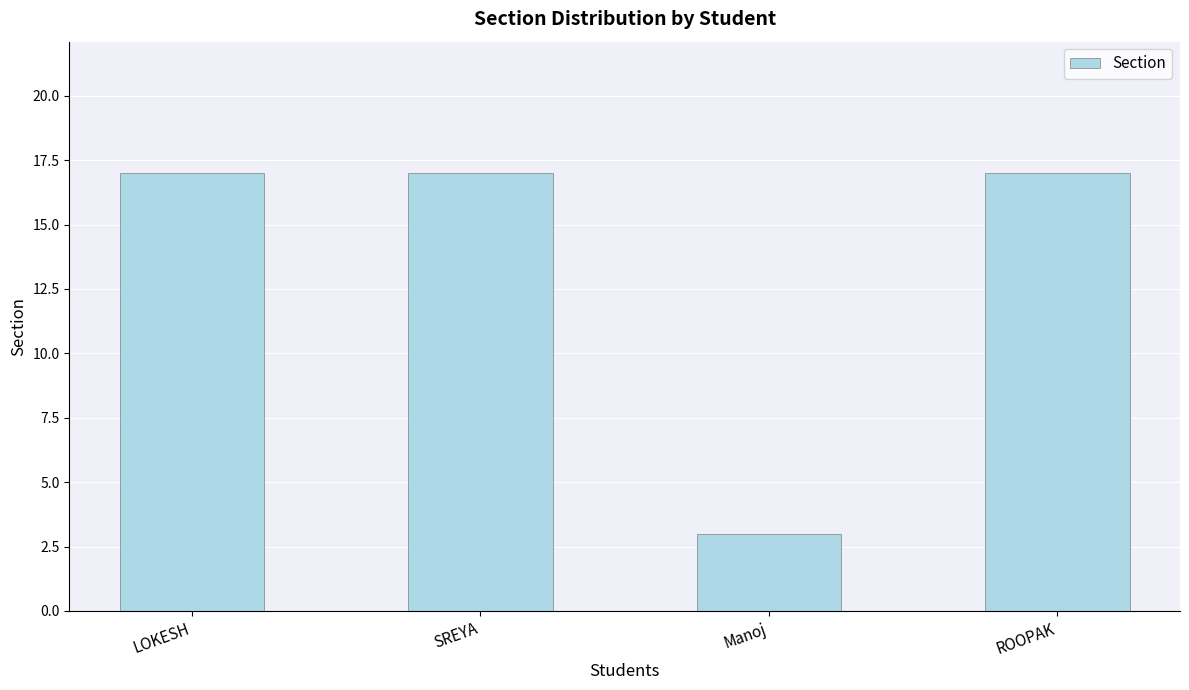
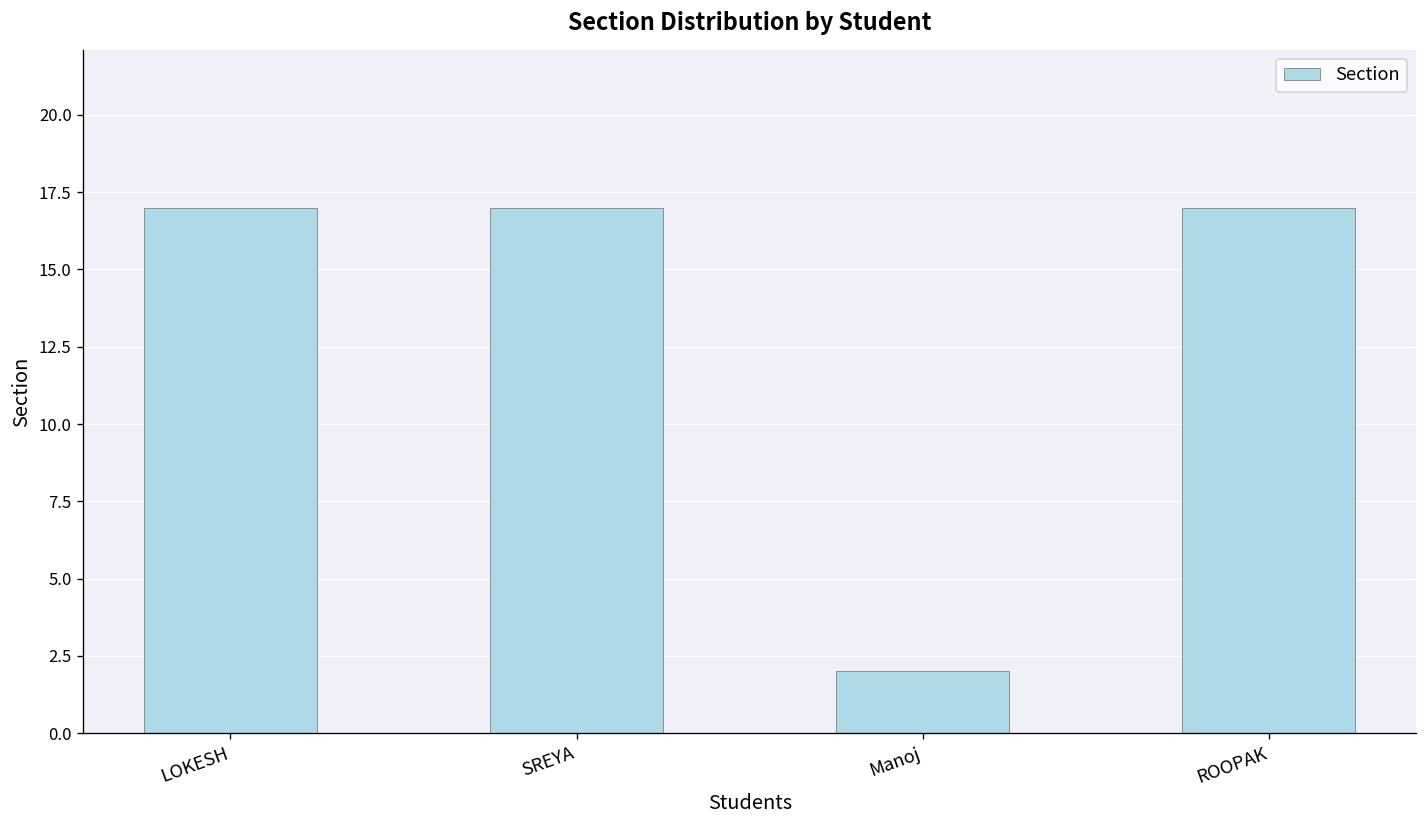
  {
    "LOKESH": 17,
    "SREYA": 17,
-   "Manoj": 3,
+   "Manoj": 2,
    "ROOPAK": 17
  }
